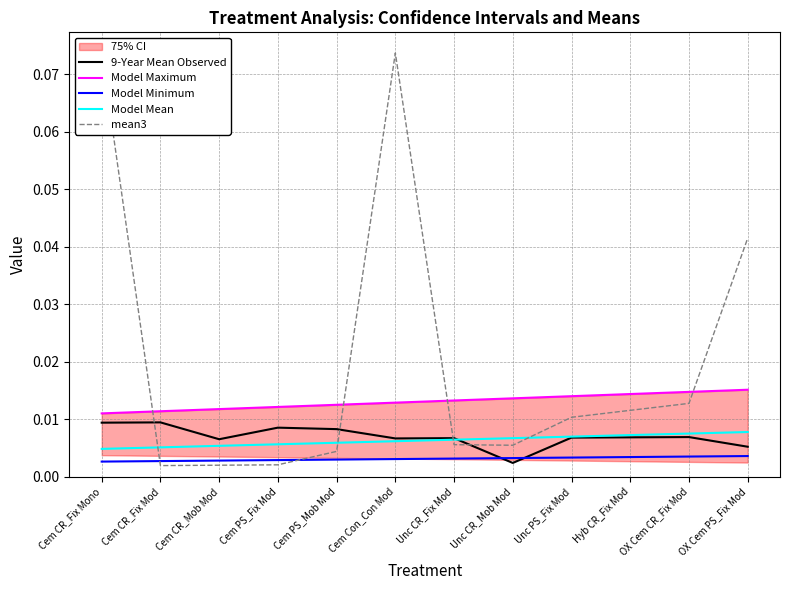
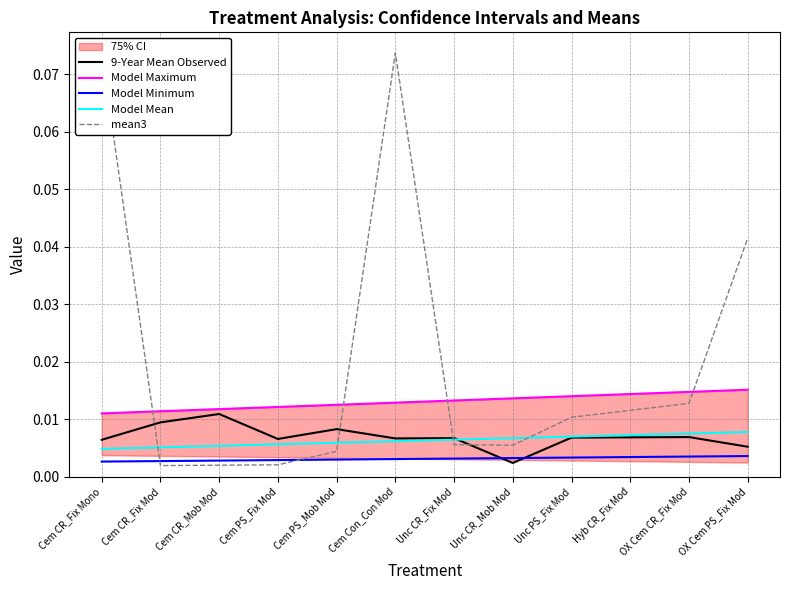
  {
    "9-Year Mean Observed": {
-     "Cem CR_Fix Mono": 0.009,
+     "Cem CR_Fix Mono": 0.006,
      "Cem CR_Fix Mod": 0.009,
-     "Cem CR_Mob Mod": 0.007,
-     "Cem PS_Fix Mod": 0.009,
+     "Cem CR_Mob Mod": 0.011,
+     "Cem PS_Fix Mod": 0.007,
      "Cem PS_Mob Mod": 0.008,
      "Cem Con_Con Mod": 0.007,
      "Unc CR_Mob Mod": 0.002,
      "OX Cem CR_Fix Mod": 0.007,
      "OX Cem PS_Fix Mod": 0.005
    },
    "75% CI": {
      "Cem CR_Fix Mono": 0.011,
      "Cem CR_Fix Mod": 0.011,
      "Cem CR_Mob Mod": 0.012,
      "Cem PS_Fix Mod": 0.012,
      "Cem PS_Mob Mod": 0.013,
      "Cem Con_Con Mod": 0.013,
      "Unc CR_Fix Mod": 0.013,
      "Unc CR_Mob Mod": 0.014,
      "Unc PS_Fix Mod": 0.014,
      "Hyb CR_Fix Mod": 0.014,
      "OX Cem CR_Fix Mod": 0.015,
      "OX Cem PS_Fix Mod": 0.015
    },
    "Model Minimum": {
      "Cem CR_Fix Mono": 0.003,
      "Cem CR_Fix Mod": 0.003,
      "Cem CR_Mob Mod": 0.003,
      "Cem PS_Fix Mod": 0.003,
      "Cem PS_Mob Mod": 0.003,
      "Cem Con_Con Mod": 0.003,
      "Unc CR_Fix Mod": 0.003,
      "Unc CR_Mob Mod": 0.003,
      "Unc PS_Fix Mod": 0.003,
      "Hyb CR_Fix Mod": 0.003,
      "OX Cem CR_Fix Mod": 0.003,
      "OX Cem PS_Fix Mod": 0.004
    },
    "Model Mean": {
      "Cem CR_Fix Mono": 0.005,
      "Cem CR_Fix Mod": 0.005,
      "Cem CR_Mob Mod": 0.005,
      "Cem PS_Fix Mod": 0.006,
      "Cem PS_Mob Mod": 0.006,
      "Cem Con_Con Mod": 0.006,
      "Unc CR_Mob Mod": 0.007,
      "OX Cem CR_Fix Mod": 0.008,
      "OX Cem PS_Fix Mod": 0.008
    },
    "mean3": {
      "Cem CR_Fix Mod": 0.002,
      "Cem CR_Mob Mod": 0.002,
      "Cem PS_Fix Mod": 0.002,
      "Cem PS_Mob Mod": 0.004,
      "Cem Con_Con Mod": 0.074,
      "Unc CR_Fix Mod": 0.006,
      "Unc CR_Mob Mod": 0.005,
      "Unc PS_Fix Mod": 0.010,
      "Hyb CR_Fix Mod": 0.012,
      "OX Cem CR_Fix Mod": 0.013,
      "OX Cem PS_Fix Mod": 0.042
    }
  }
